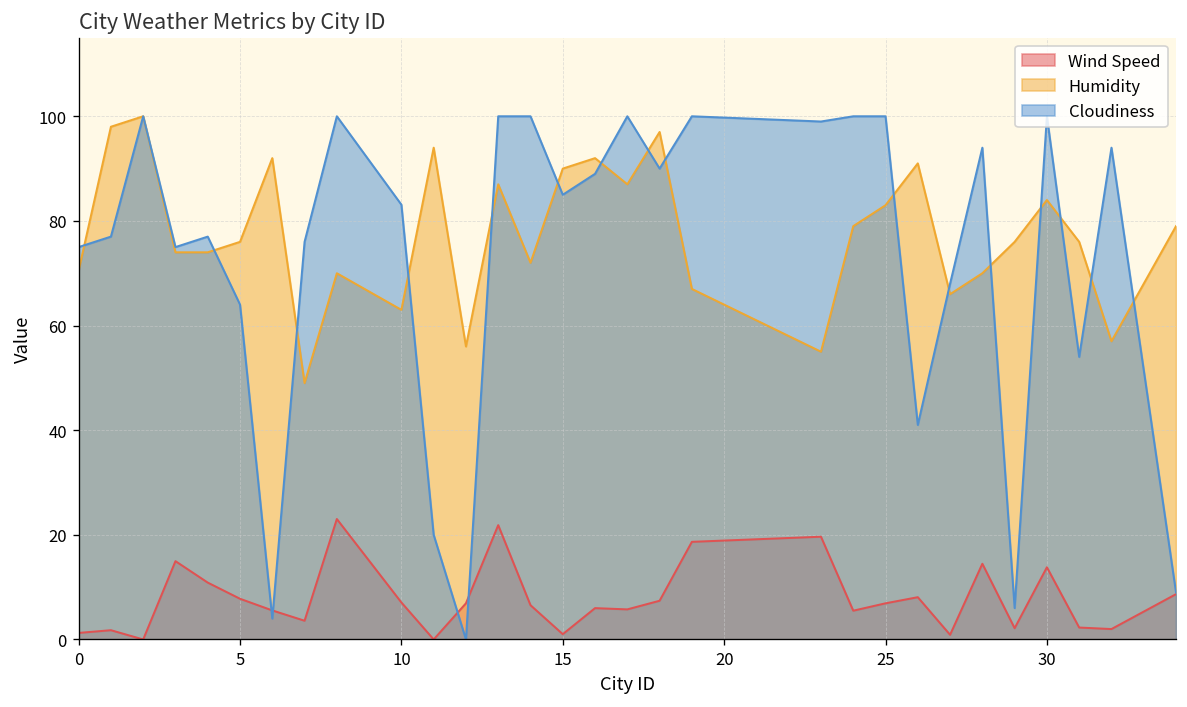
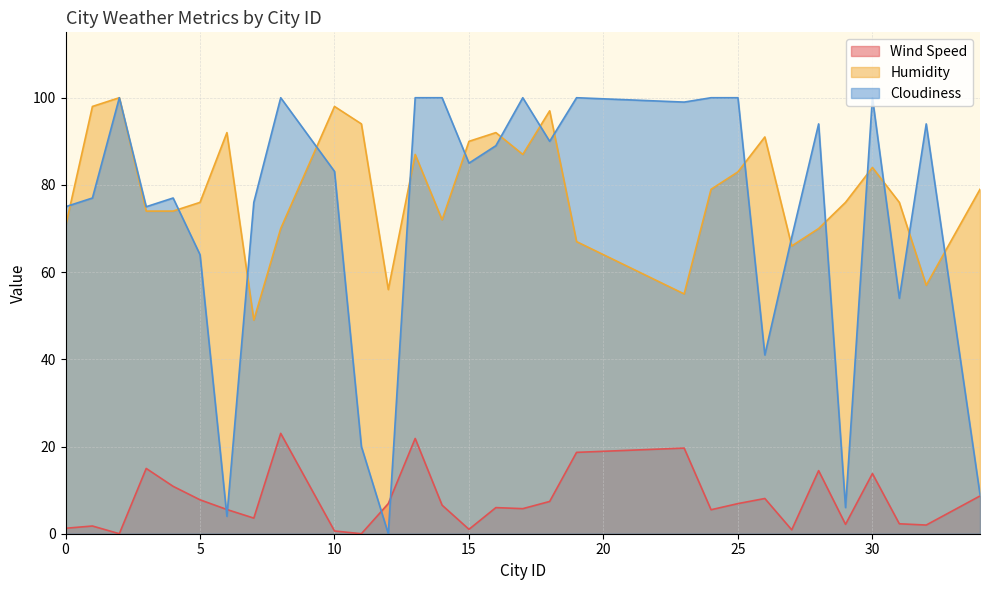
  {
    "Wind Speed": {
      "0": 1,
      "5": 8,
-     "10": 7,
+     "10": 1,
      "15": 1,
      "25": 7,
      "30": 14
    },
    "Humidity": {
      "0": 71,
      "5": 76,
-     "10": 63,
+     "10": 98,
      "15": 90,
      "25": 83,
      "30": 84
    },
    "Cloudiness": {
      "0": 75,
      "5": 64,
      "10": 83,
      "15": 85,
      "25": 100
    }
  }
